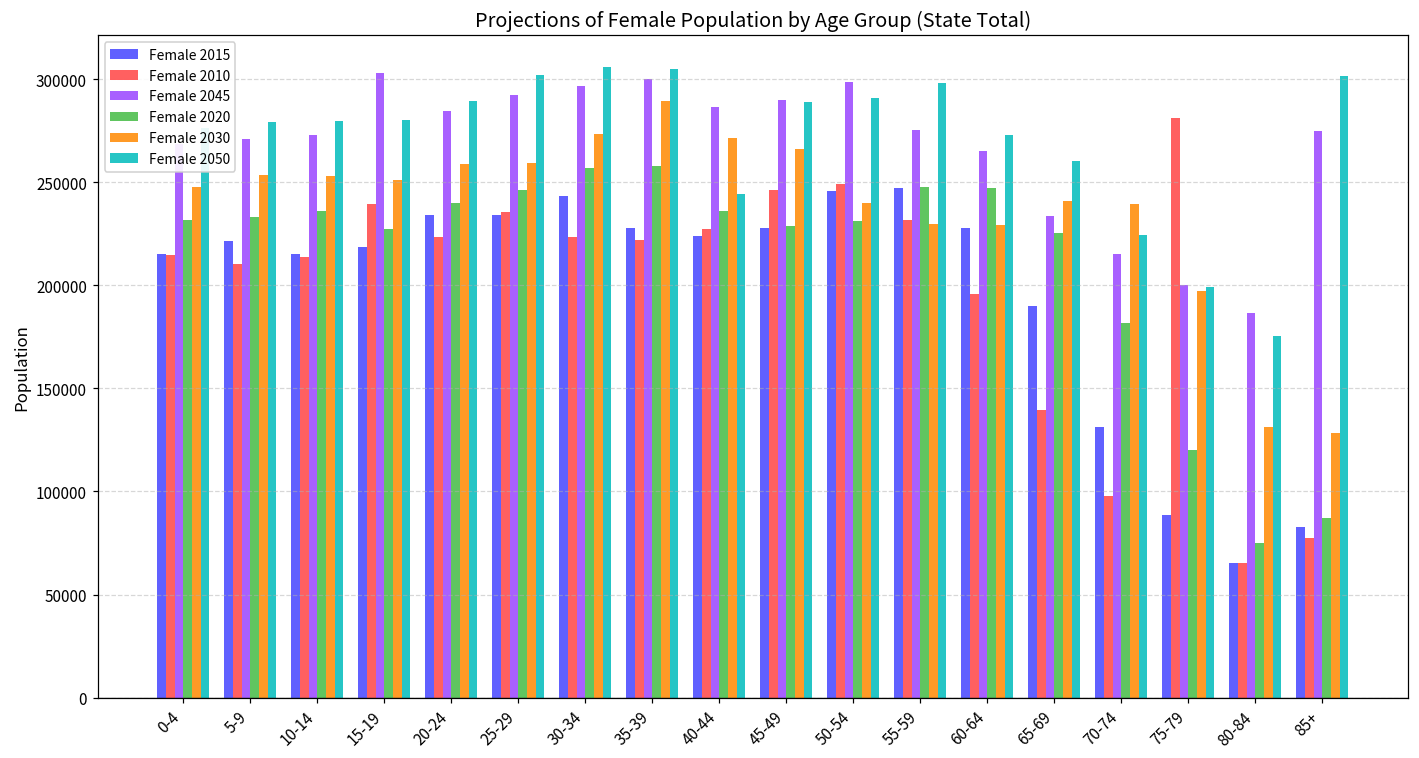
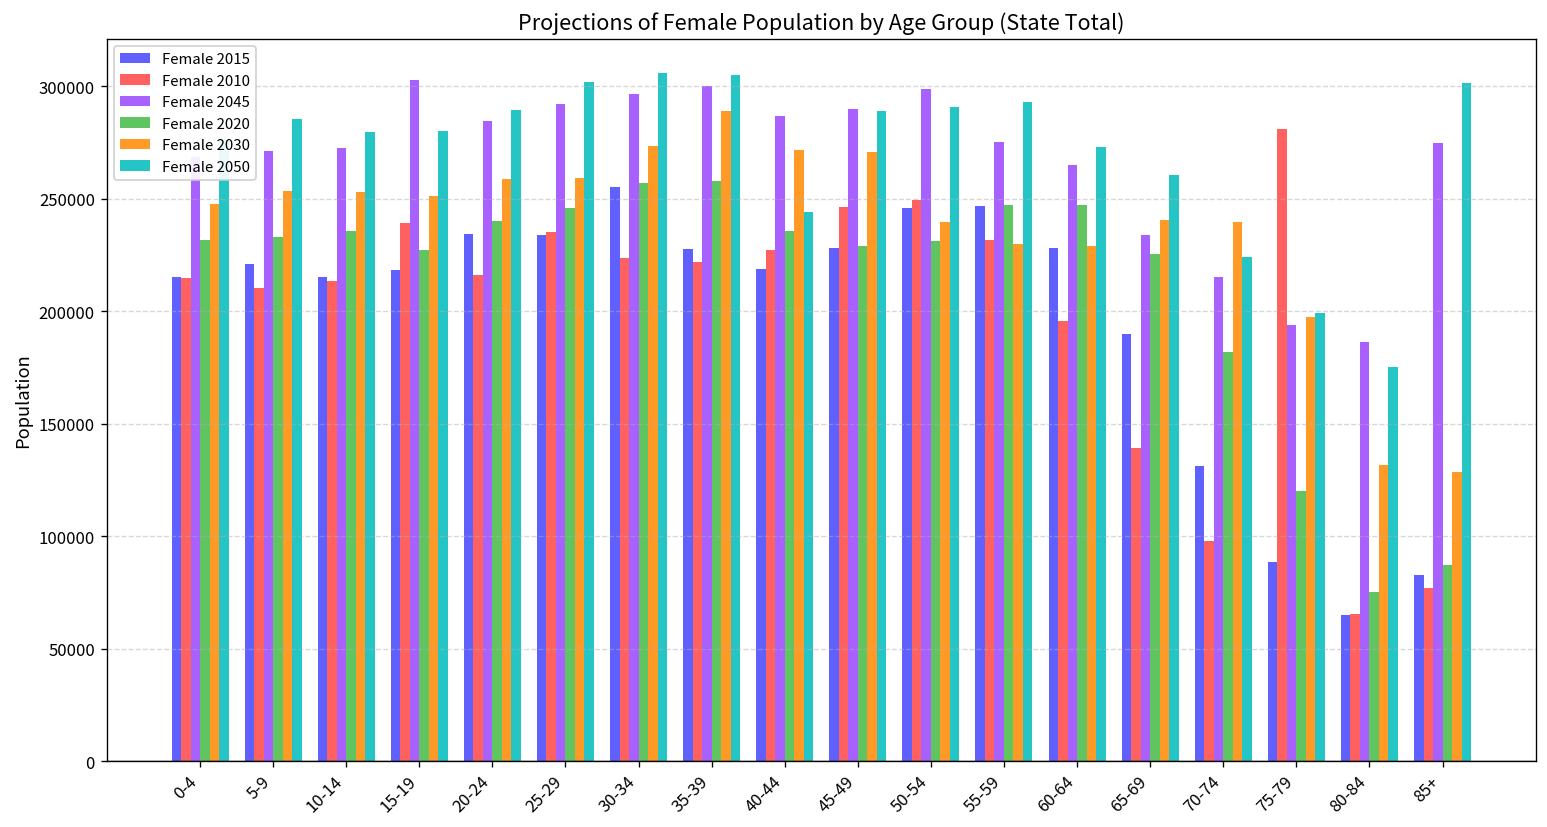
  {
    "Female 2015": {
      "0-4": 215000,
      "5-9": 221000,
      "10-14": 215000,
      "15-19": 218000,
      "20-24": 234000,
      "25-29": 234000,
-     "30-34": 243000,
+     "30-34": 255000,
      "35-39": 228000,
-     "40-44": 224000,
+     "40-44": 219000,
      "45-49": 228000,
      "50-54": 246000,
      "55-59": 247000,
      "60-64": 228000,
      "65-69": 190000,
      "70-74": 131000,
      "75-79": 88000,
      "80-84": 65000,
      "85+": 83000
    },
    "Female 2010": {
      "0-4": 215000,
      "5-9": 210000,
      "10-14": 214000,
      "15-19": 239000,
-     "20-24": 223000,
+     "20-24": 216000,
      "25-29": 235000,
      "30-34": 224000,
      "35-39": 222000,
      "40-44": 227000,
      "45-49": 246000,
      "50-54": 249000,
      "55-59": 232000,
      "60-64": 196000,
      "65-69": 139000,
      "70-74": 98000,
      "75-79": 281000,
      "80-84": 65000,
      "85+": 77000
    },
    "Female 2045": {
      "5-9": 271000,
      "10-14": 273000,
      "15-19": 303000,
      "20-24": 285000,
      "25-29": 292000,
      "30-34": 297000,
      "35-39": 300000,
      "40-44": 287000,
      "45-49": 290000,
      "50-54": 299000,
      "55-59": 275000,
      "60-64": 265000,
      "65-69": 234000,
      "70-74": 215000,
-     "75-79": 200000,
+     "75-79": 194000,
      "80-84": 187000,
      "85+": 275000
    },
    "Female 2020": {
      "0-4": 232000,
      "5-9": 233000,
      "10-14": 236000,
      "15-19": 227000,
      "20-24": 240000,
      "25-29": 246000,
      "30-34": 257000,
      "35-39": 258000,
      "40-44": 236000,
      "45-49": 229000,
      "50-54": 231000,
      "55-59": 247000,
      "60-64": 247000,
      "65-69": 226000,
      "70-74": 182000,
      "75-79": 120000,
      "80-84": 75000,
      "85+": 87000
    },
    "Female 2030": {
      "0-4": 247000,
      "5-9": 253000,
      "10-14": 253000,
      "15-19": 251000,
      "20-24": 259000,
      "25-29": 259000,
      "30-34": 273000,
      "35-39": 289000,
      "40-44": 272000,
-     "45-49": 266000,
+     "45-49": 271000,
      "50-54": 240000,
      "55-59": 230000,
      "60-64": 229000,
      "65-69": 241000,
      "70-74": 240000,
      "75-79": 197000,
      "80-84": 131000,
      "85+": 129000
    },
    "Female 2050": {
-     "5-9": 279000,
+     "5-9": 285000,
      "10-14": 280000,
      "15-19": 280000,
      "20-24": 290000,
      "25-29": 302000,
      "30-34": 306000,
      "35-39": 305000,
      "40-44": 244000,
      "45-49": 289000,
      "50-54": 291000,
-     "55-59": 298000,
+     "55-59": 293000,
      "60-64": 273000,
      "65-69": 260000,
      "70-74": 224000,
      "75-79": 199000,
      "80-84": 175000,
      "85+": 301000
    }
  }
